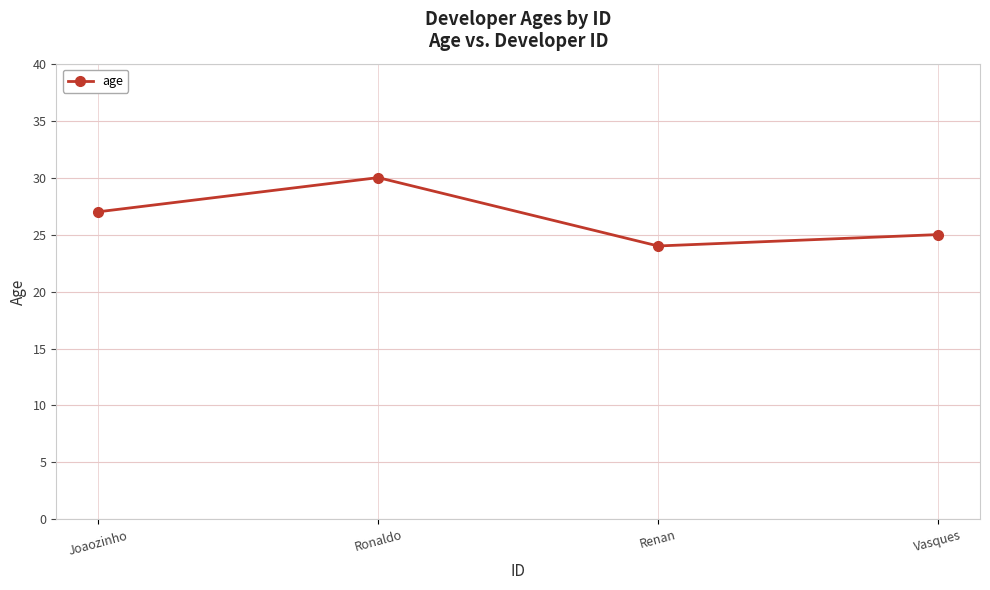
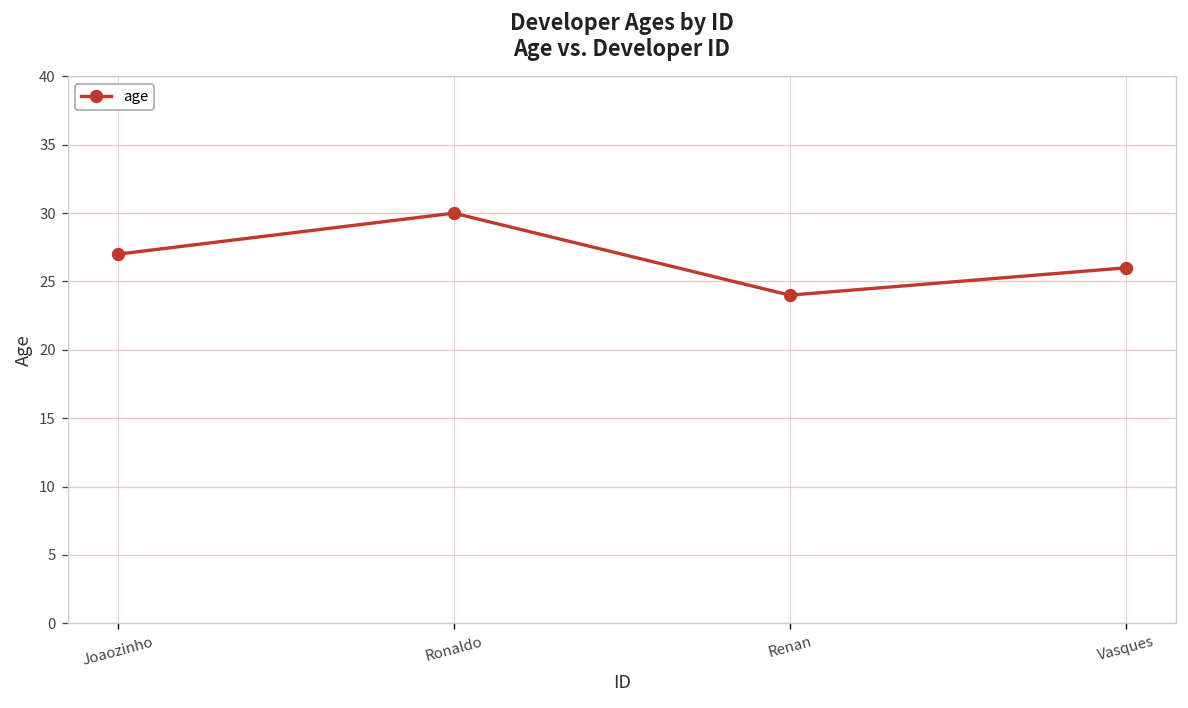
  {
    "Joaozinho": 27,
    "Ronaldo": 30,
    "Renan": 24,
-   "Vasques": 25
+   "Vasques": 26
  }
